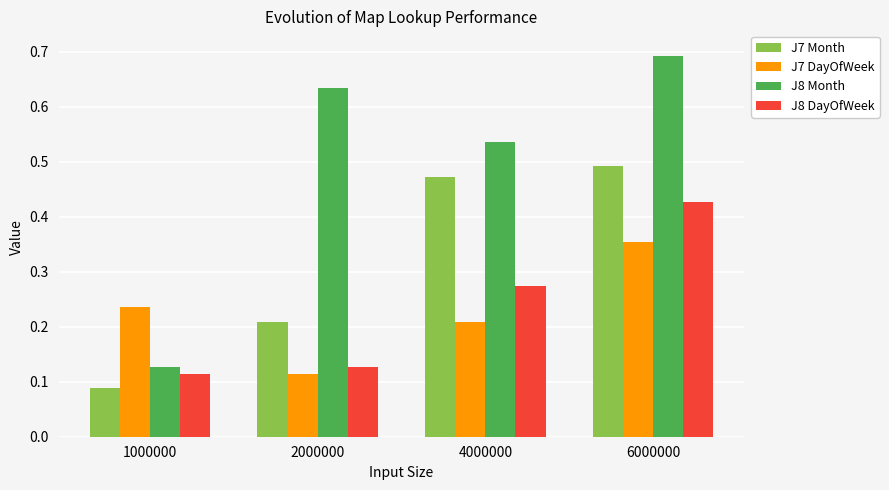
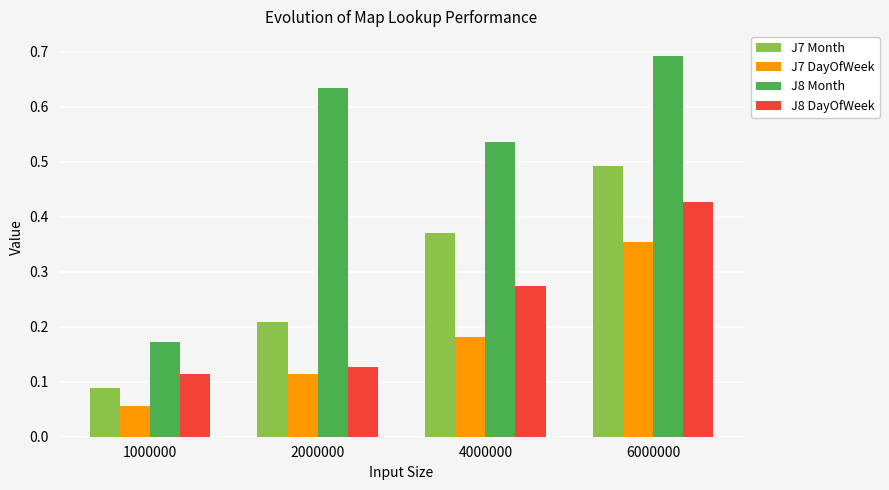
  {
    "J7 Month": {
      "1000000": 0.09,
      "2000000": 0.21,
-     "4000000": 0.47,
+     "4000000": 0.37,
      "6000000": 0.49
    },
    "J7 DayOfWeek": {
-     "1000000": 0.24,
+     "1000000": 0.06,
      "2000000": 0.11,
-     "4000000": 0.21,
+     "4000000": 0.18,
      "6000000": 0.35
    },
    "J8 Month": {
-     "1000000": 0.13,
+     "1000000": 0.17,
      "2000000": 0.63,
      "4000000": 0.54,
      "6000000": 0.69
    },
    "J8 DayOfWeek": {
      "1000000": 0.11,
      "2000000": 0.13,
      "4000000": 0.27,
      "6000000": 0.43
    }
  }
